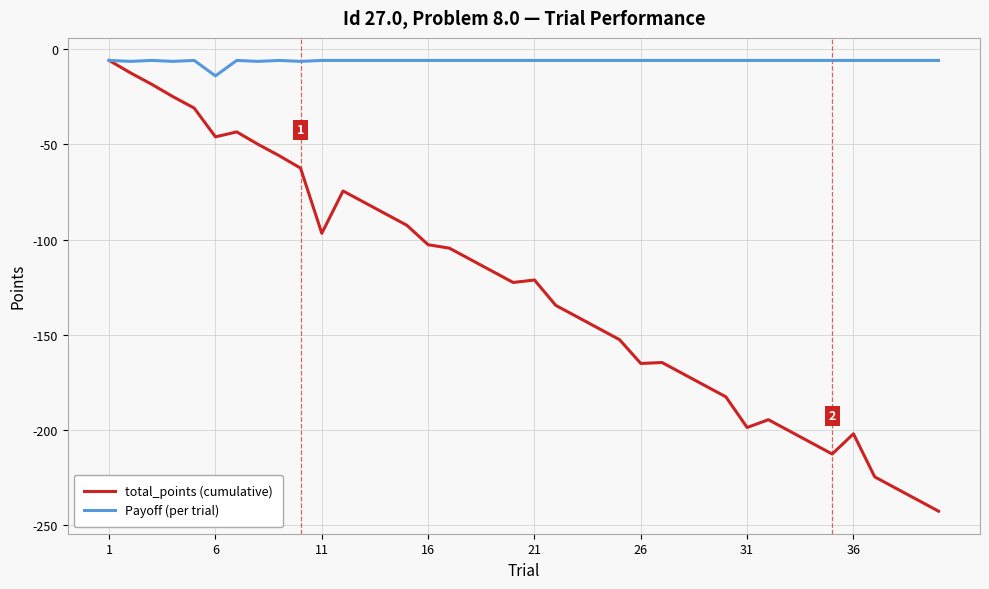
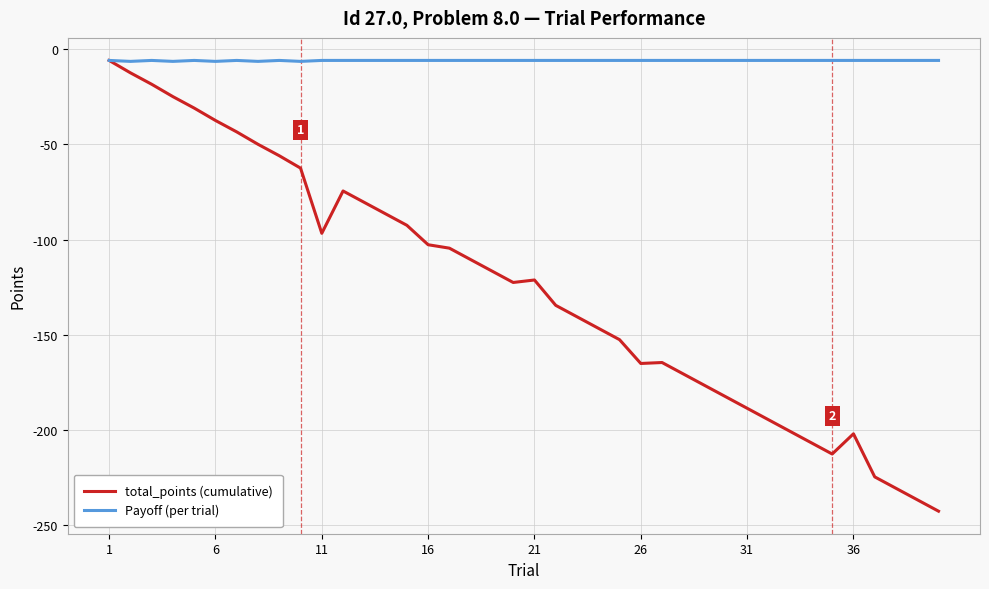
  {
    "total_points (cumulative)": {
-     "6": -46,
+     "6": -38,
      "11": -97,
      "16": -103,
      "21": -121,
      "26": -165,
-     "31": -199
+     "31": -189
    },
    "Payoff (per trial)": {
-     "6": -14,
+     "6": -7,
      "11": -6,
      "16": -6,
      "21": -6,
      "26": -6,
      "31": -6,
      "36": -6
    }
  }
